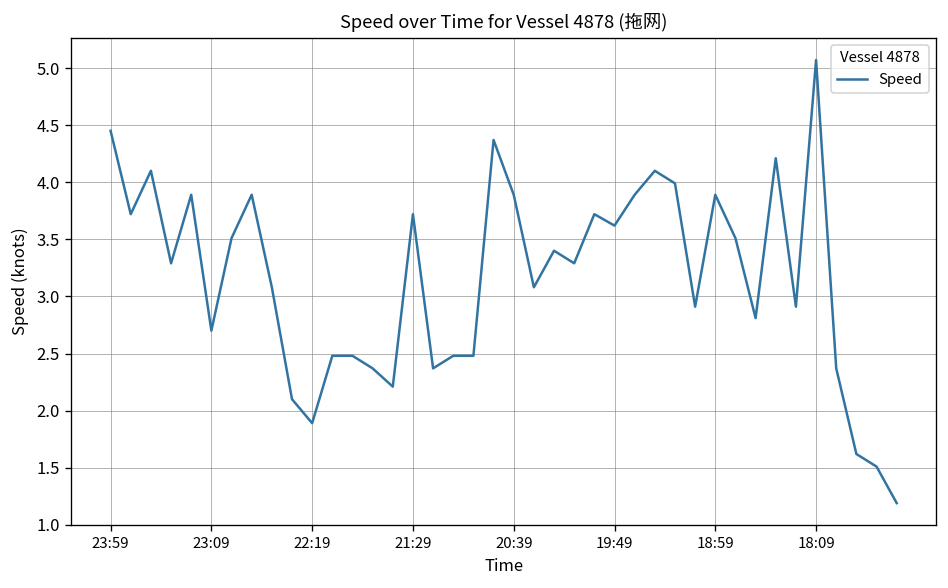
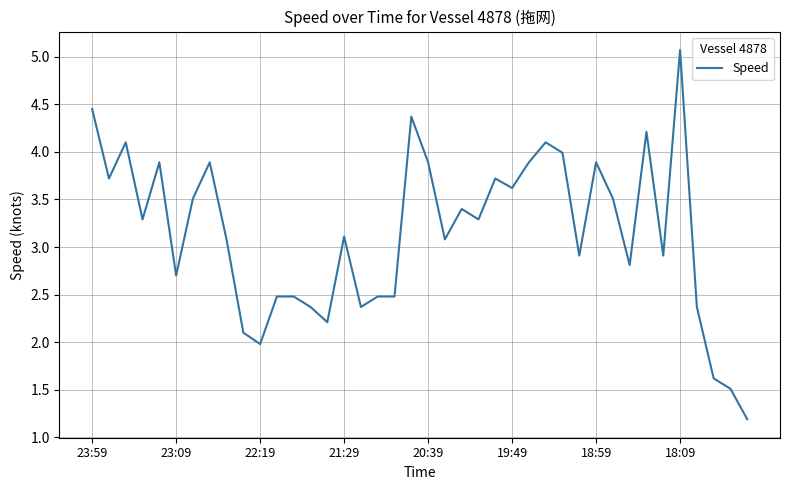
  {
    "23:59": 4.5,
    "23:09": 2.7,
-   "22:19": 1.9,
-   "21:29": 3.7,
+   "22:19": 2.0,
+   "21:29": 3.1,
    "20:39": 3.9,
    "19:49": 3.6,
    "18:59": 3.9,
    "18:09": 5.1
  }
